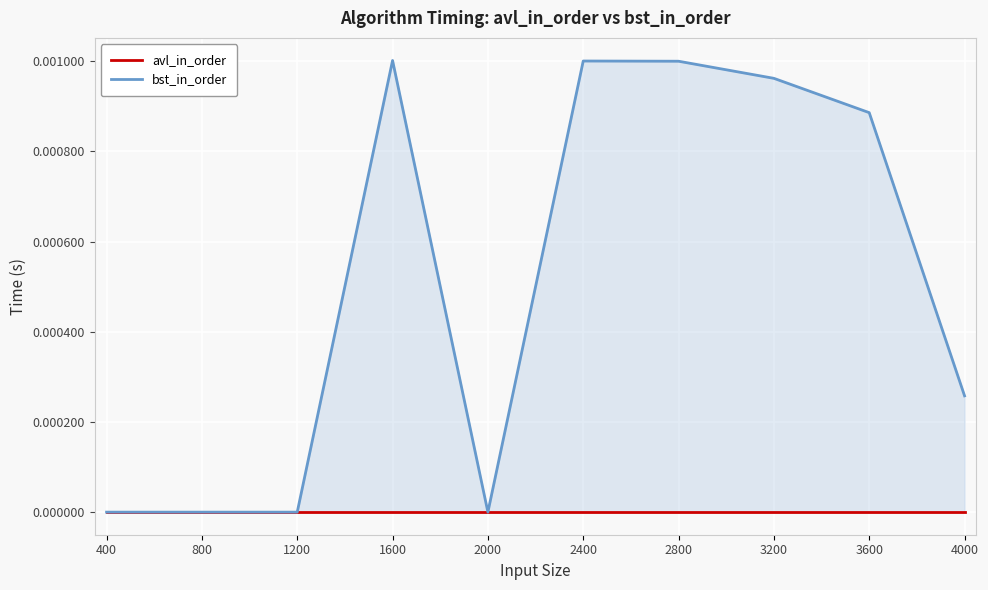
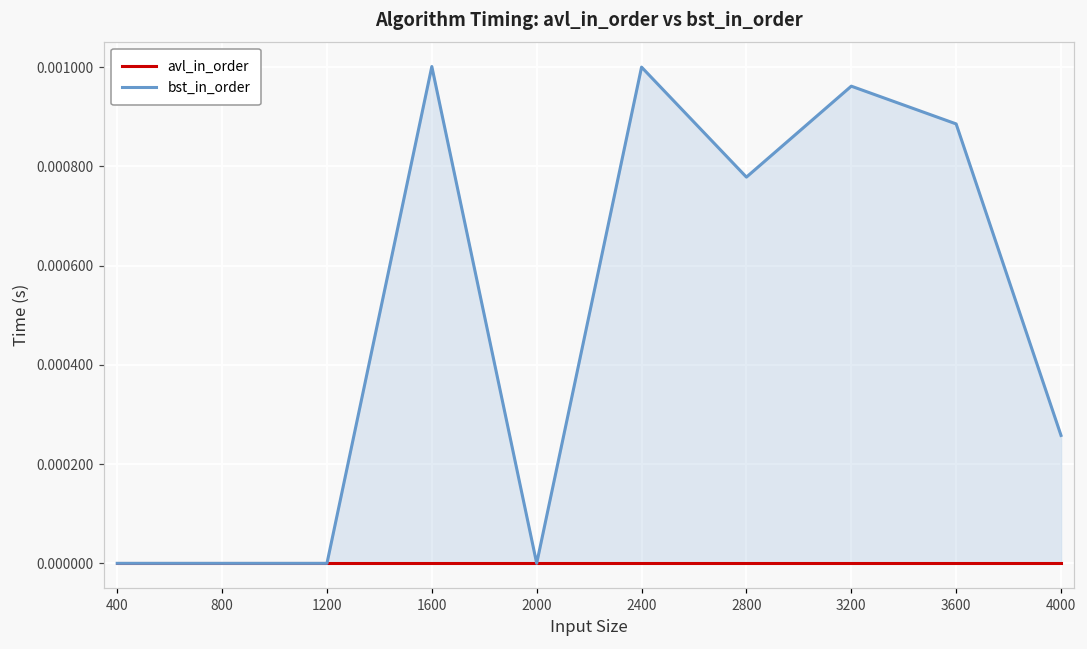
  {
    "avl_in_order": {
      "1600": 0.00000,
      "2400": 0.00000,
      "2800": 0.00000,
      "3200": 0.00000,
      "3600": 0.00000,
      "4000": 0.00000
    },
    "bst_in_order": {
      "1600": 0.00100,
      "2400": 0.00100,
-     "2800": 0.00100,
+     "2800": 0.00078,
      "3200": 0.00096,
      "3600": 0.00089,
      "4000": 0.00026
    }
  }
